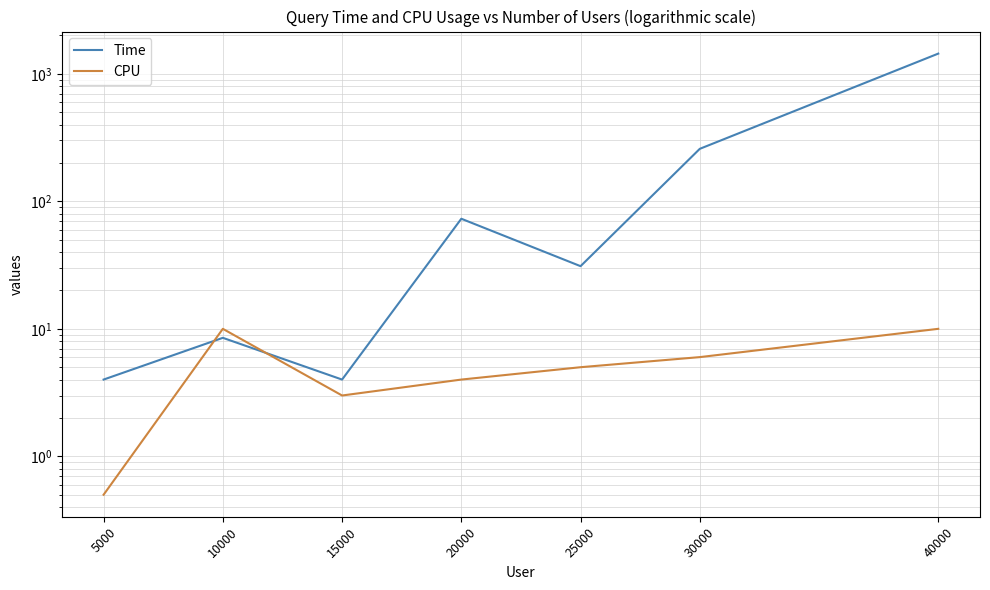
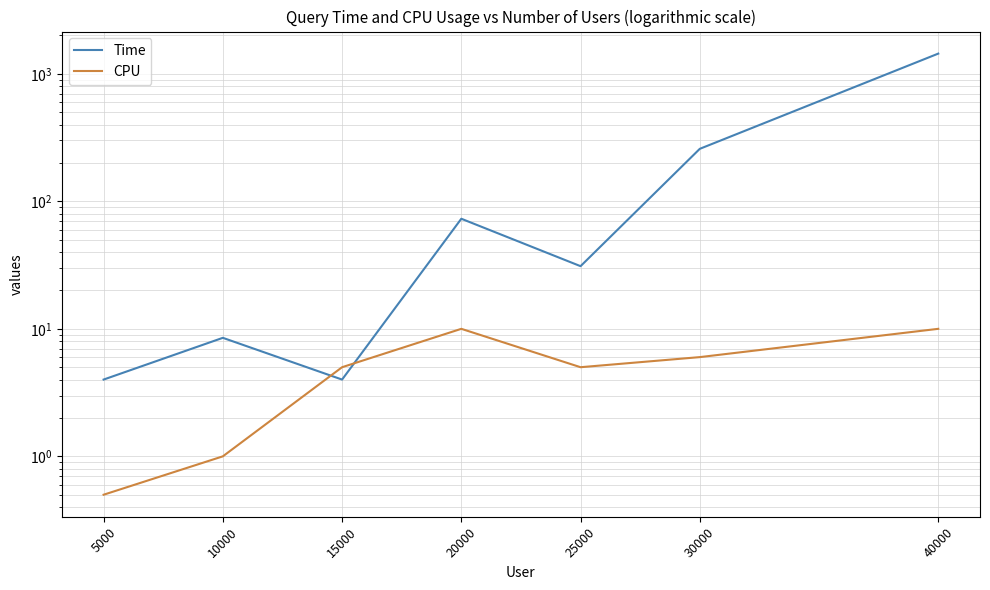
  {
    "Time": {
      "5000": 4,
      "10000": 9,
      "15000": 4,
      "20000": 70,
      "25000": 31,
      "30000": 260,
      "40000": 1400
    },
    "CPU": {
      "5000": 0.50,
-     "10000": 10,
-     "15000": 3,
-     "20000": 4,
+     "10000": 1,
+     "15000": 5,
+     "20000": 10,
      "25000": 5,
      "30000": 6,
      "40000": 10
    }
  }
